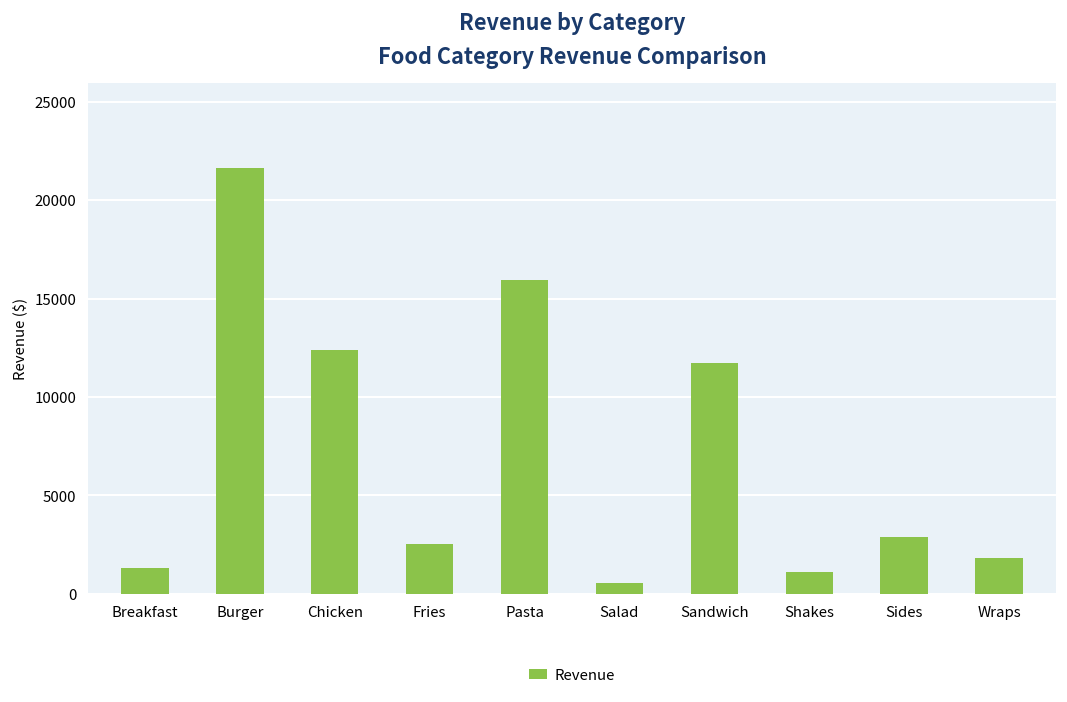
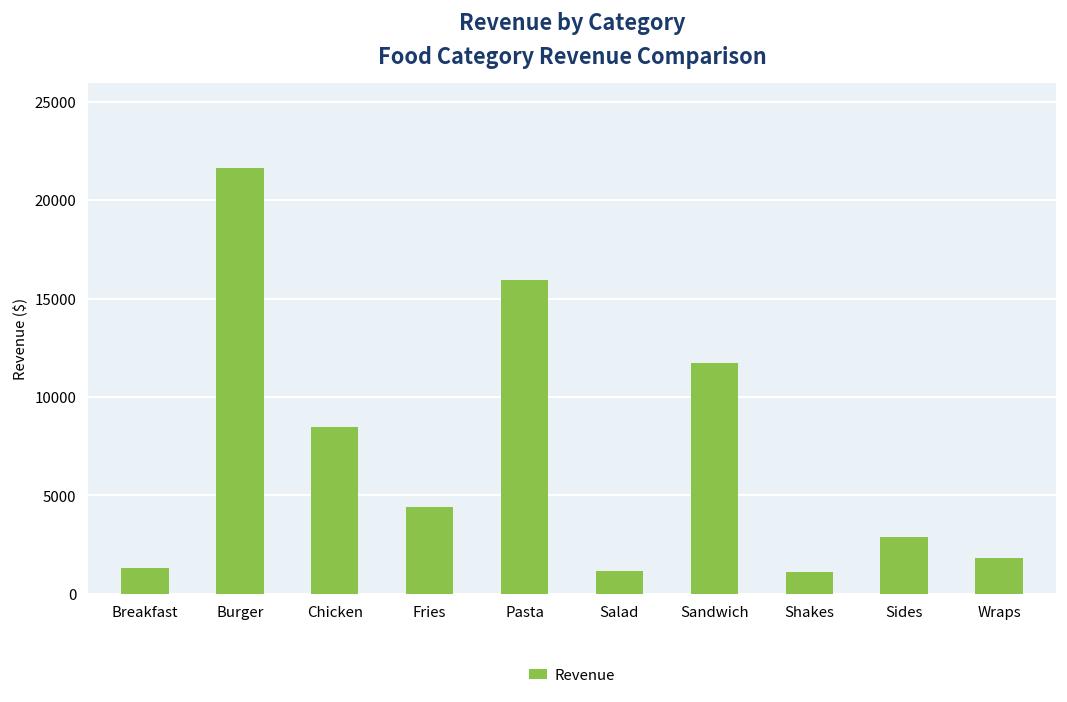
  {
    "Breakfast": 1300,
    "Burger": 21600,
-   "Chicken": 12400,
-   "Fries": 2500,
+   "Chicken": 8500,
+   "Fries": 4400,
    "Pasta": 15900,
-   "Salad": 500,
+   "Salad": 1100,
    "Sandwich": 11700,
    "Shakes": 1100,
    "Sides": 2900,
    "Wraps": 1800
  }
